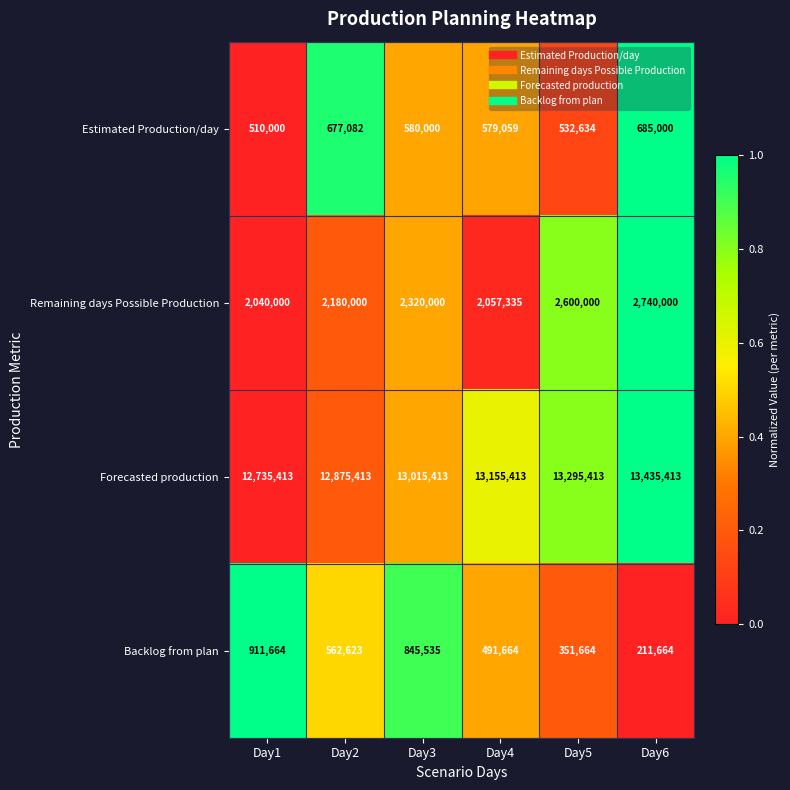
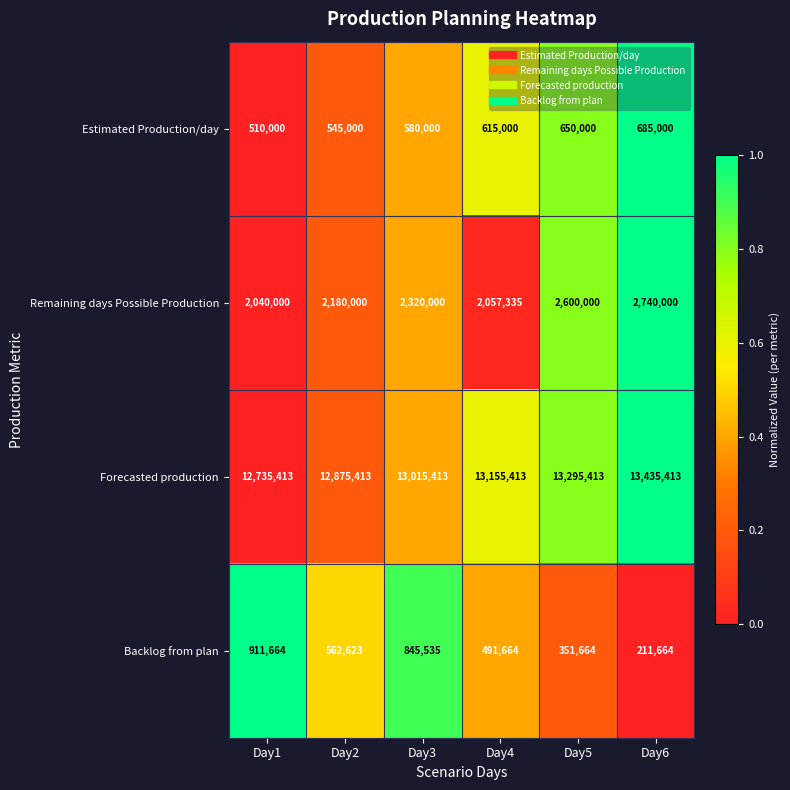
  {
    "Estimated Production/day": {
      "Day1": "510,000",
-     "Day2": "677,082",
+     "Day2": "545,000",
      "Day3": "580,000",
-     "Day4": "579,059",
-     "Day5": "532,634",
+     "Day4": "615,000",
+     "Day5": "650,000",
      "Day6": "685,000"
    },
    "Remaining days Possible Production": {
      "Day1": "2,040,000",
      "Day2": "2,180,000",
      "Day3": "2,320,000",
      "Day4": "2,057,335",
      "Day5": "2,600,000",
      "Day6": "2,740,000"
    },
    "Forecasted production": {
      "Day1": "12,735,413",
      "Day2": "12,875,413",
      "Day3": "13,015,413",
      "Day4": "13,155,413",
      "Day5": "13,295,413",
      "Day6": "13,435,413"
    },
    "Backlog from plan": {
      "Day1": "911,664",
      "Day2": "562,623",
      "Day3": "845,535",
      "Day4": "491,664",
      "Day5": "351,664",
      "Day6": "211,664"
    }
  }
